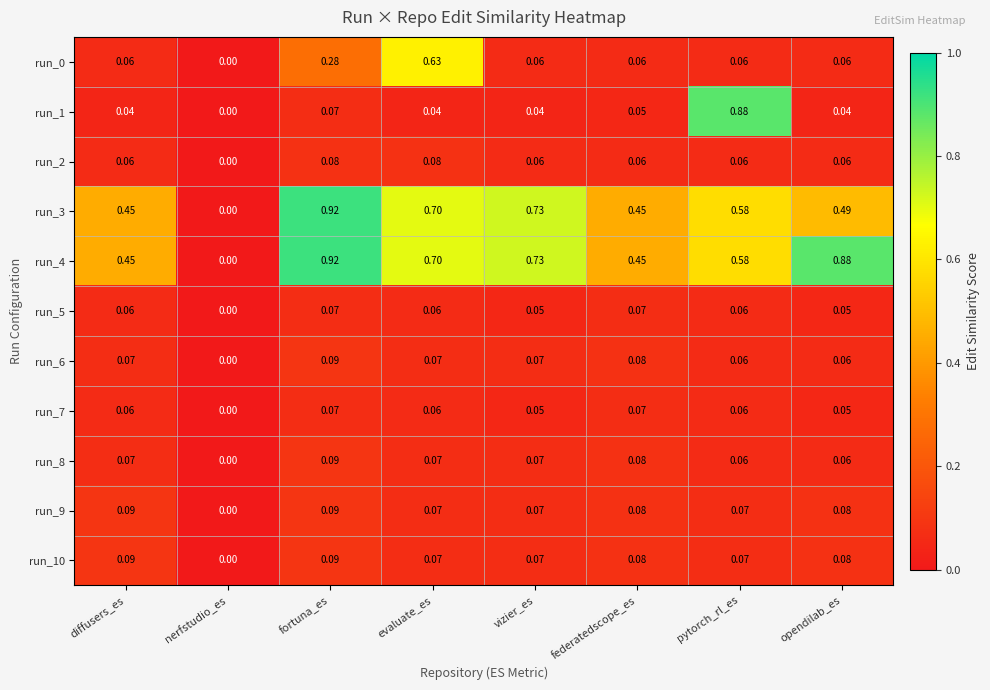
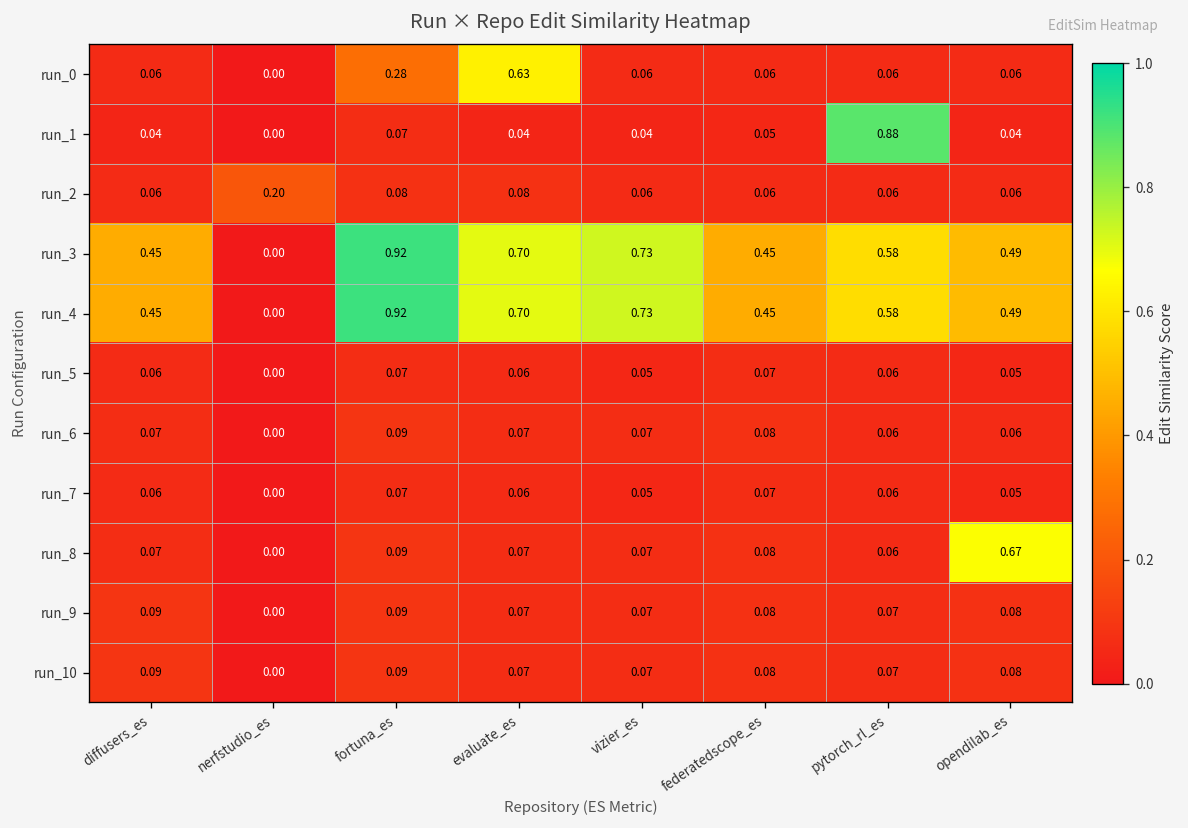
  {
    "run_0": {
      "diffusers_es": 0.06,
      "nerfstudio_es": 0.00,
      "fortuna_es": 0.28,
      "evaluate_es": 0.63,
      "vizier_es": 0.06,
      "federatedscope_es": 0.06,
      "pytorch_rl_es": 0.06,
      "opendilab_es": 0.06
    },
    "run_1": {
      "diffusers_es": 0.04,
      "nerfstudio_es": 0.00,
      "fortuna_es": 0.07,
      "evaluate_es": 0.04,
      "vizier_es": 0.04,
      "federatedscope_es": 0.05,
      "pytorch_rl_es": 0.88,
      "opendilab_es": 0.04
    },
    "run_2": {
      "diffusers_es": 0.06,
-     "nerfstudio_es": 0.00,
+     "nerfstudio_es": 0.20,
      "fortuna_es": 0.08,
      "evaluate_es": 0.08,
      "vizier_es": 0.06,
      "federatedscope_es": 0.06,
      "pytorch_rl_es": 0.06,
      "opendilab_es": 0.06
    },
    "run_3": {
      "diffusers_es": 0.45,
      "nerfstudio_es": 0.00,
      "fortuna_es": 0.92,
      "evaluate_es": 0.70,
      "vizier_es": 0.73,
      "federatedscope_es": 0.45,
      "pytorch_rl_es": 0.58,
      "opendilab_es": 0.49
    },
    "run_4": {
      "diffusers_es": 0.45,
      "nerfstudio_es": 0.00,
      "fortuna_es": 0.92,
      "evaluate_es": 0.70,
      "vizier_es": 0.73,
      "federatedscope_es": 0.45,
      "pytorch_rl_es": 0.58,
-     "opendilab_es": 0.88
+     "opendilab_es": 0.49
    },
    "run_5": {
      "diffusers_es": 0.06,
      "nerfstudio_es": 0.00,
      "fortuna_es": 0.07,
      "evaluate_es": 0.06,
      "vizier_es": 0.05,
      "federatedscope_es": 0.07,
      "pytorch_rl_es": 0.06,
      "opendilab_es": 0.05
    },
    "run_6": {
      "diffusers_es": 0.07,
      "nerfstudio_es": 0.00,
      "fortuna_es": 0.09,
      "evaluate_es": 0.07,
      "vizier_es": 0.07,
      "federatedscope_es": 0.08,
      "pytorch_rl_es": 0.06,
      "opendilab_es": 0.06
    },
    "run_7": {
      "diffusers_es": 0.06,
      "nerfstudio_es": 0.00,
      "fortuna_es": 0.07,
      "evaluate_es": 0.06,
      "vizier_es": 0.05,
      "federatedscope_es": 0.07,
      "pytorch_rl_es": 0.06,
      "opendilab_es": 0.05
    },
    "run_8": {
      "diffusers_es": 0.07,
      "nerfstudio_es": 0.00,
      "fortuna_es": 0.09,
      "evaluate_es": 0.07,
      "vizier_es": 0.07,
      "federatedscope_es": 0.08,
      "pytorch_rl_es": 0.06,
-     "opendilab_es": 0.06
+     "opendilab_es": 0.67
    },
    "run_9": {
      "diffusers_es": 0.09,
      "nerfstudio_es": 0.00,
      "fortuna_es": 0.09,
      "evaluate_es": 0.07,
      "vizier_es": 0.07,
      "federatedscope_es": 0.08,
      "pytorch_rl_es": 0.07,
      "opendilab_es": 0.08
    },
    "run_10": {
      "diffusers_es": 0.09,
      "nerfstudio_es": 0.00,
      "fortuna_es": 0.09,
      "evaluate_es": 0.07,
      "vizier_es": 0.07,
      "federatedscope_es": 0.08,
      "pytorch_rl_es": 0.07,
      "opendilab_es": 0.08
    }
  }
